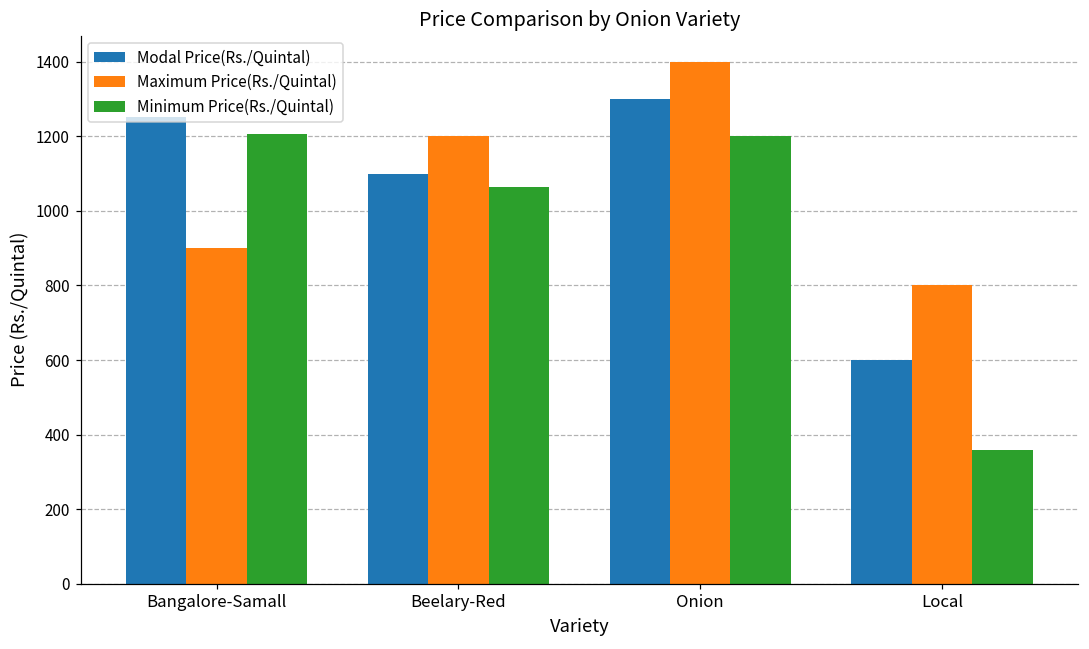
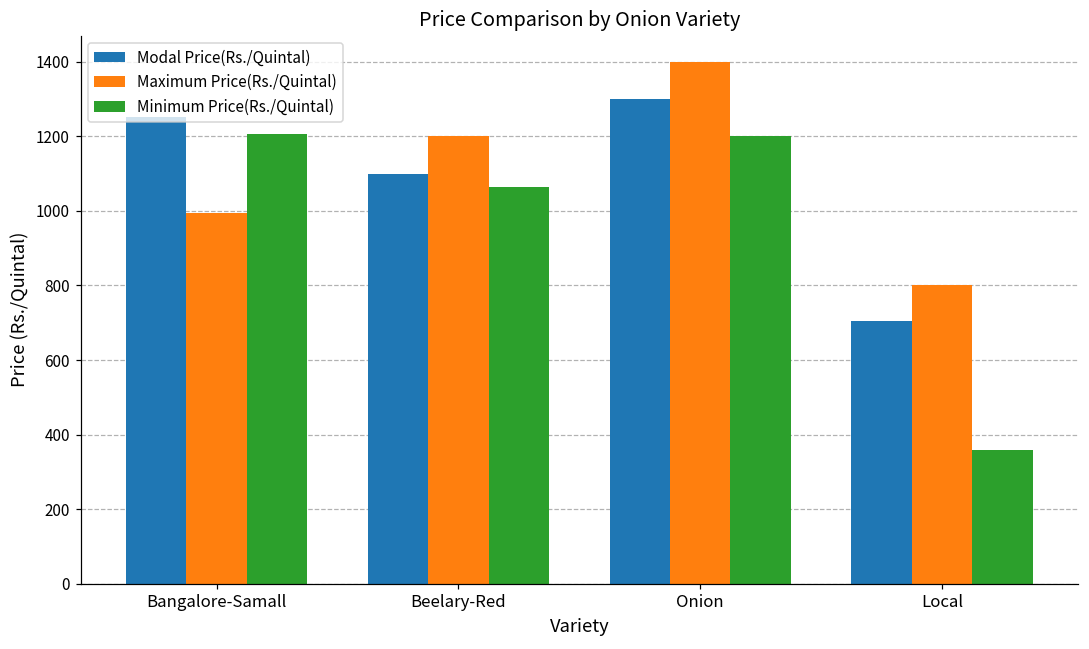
  {
    "Modal Price(Rs./Quintal)": {
      "Beelary-Red": 1100,
      "Onion": 1300,
-     "Local": 600
+     "Local": 700
    },
    "Maximum Price(Rs./Quintal)": {
-     "Bangalore-Samall": 900,
+     "Bangalore-Samall": 990,
      "Beelary-Red": 1200,
      "Onion": 1400,
      "Local": 800
    },
    "Minimum Price(Rs./Quintal)": {
      "Bangalore-Samall": 1210,
      "Beelary-Red": 1060,
      "Onion": 1200,
      "Local": 360
    }
  }
